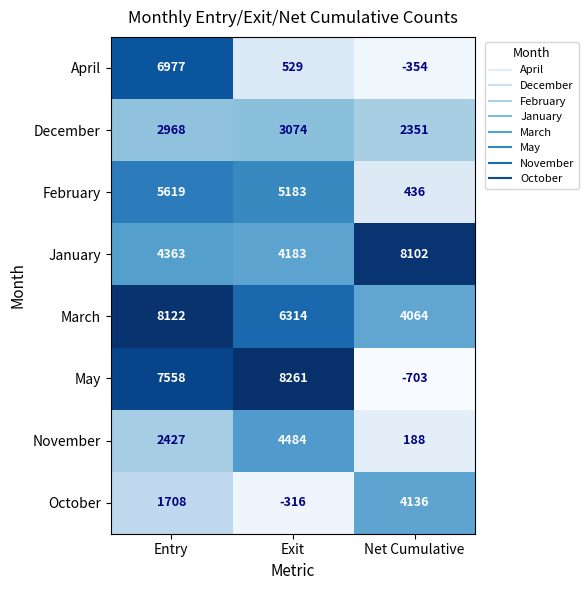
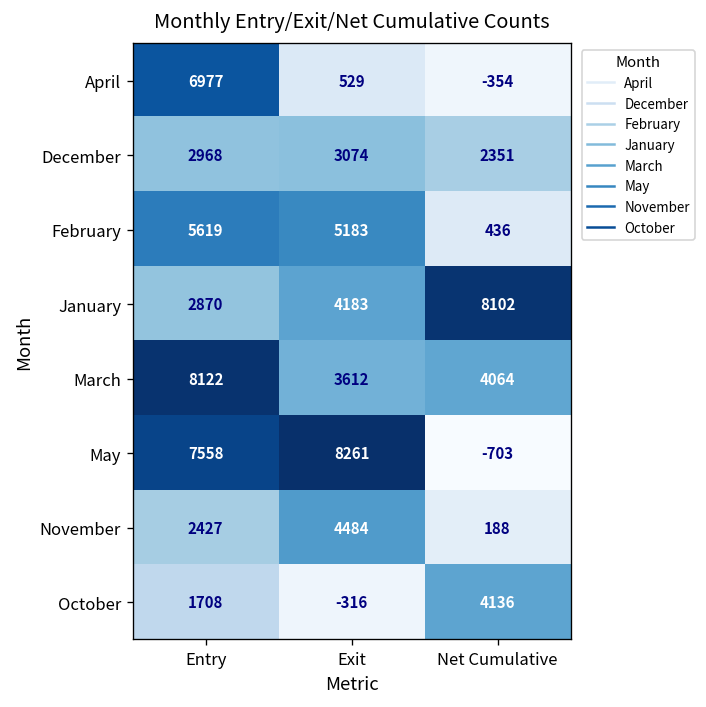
  {
    "April": {
      "Entry": 6977,
      "Exit": 529,
      "Net Cumulative": -354
    },
    "December": {
      "Entry": 2968,
      "Exit": 3074,
      "Net Cumulative": 2351
    },
    "February": {
      "Entry": 5619,
      "Exit": 5183,
      "Net Cumulative": 436
    },
    "January": {
-     "Entry": 4363,
+     "Entry": 2870,
      "Exit": 4183,
      "Net Cumulative": 8102
    },
    "March": {
      "Entry": 8122,
-     "Exit": 6314,
+     "Exit": 3612,
      "Net Cumulative": 4064
    },
    "May": {
      "Entry": 7558,
      "Exit": 8261,
      "Net Cumulative": -703
    },
    "November": {
      "Entry": 2427,
      "Exit": 4484,
      "Net Cumulative": 188
    },
    "October": {
      "Entry": 1708,
      "Exit": -316,
      "Net Cumulative": 4136
    }
  }
